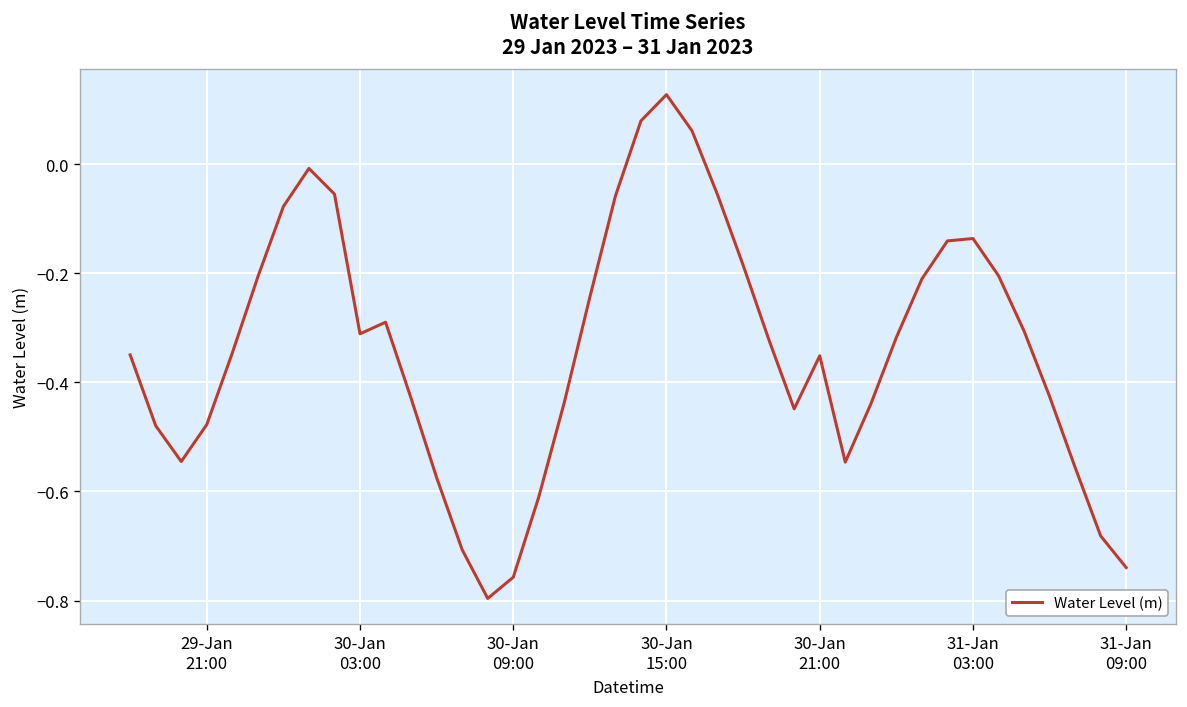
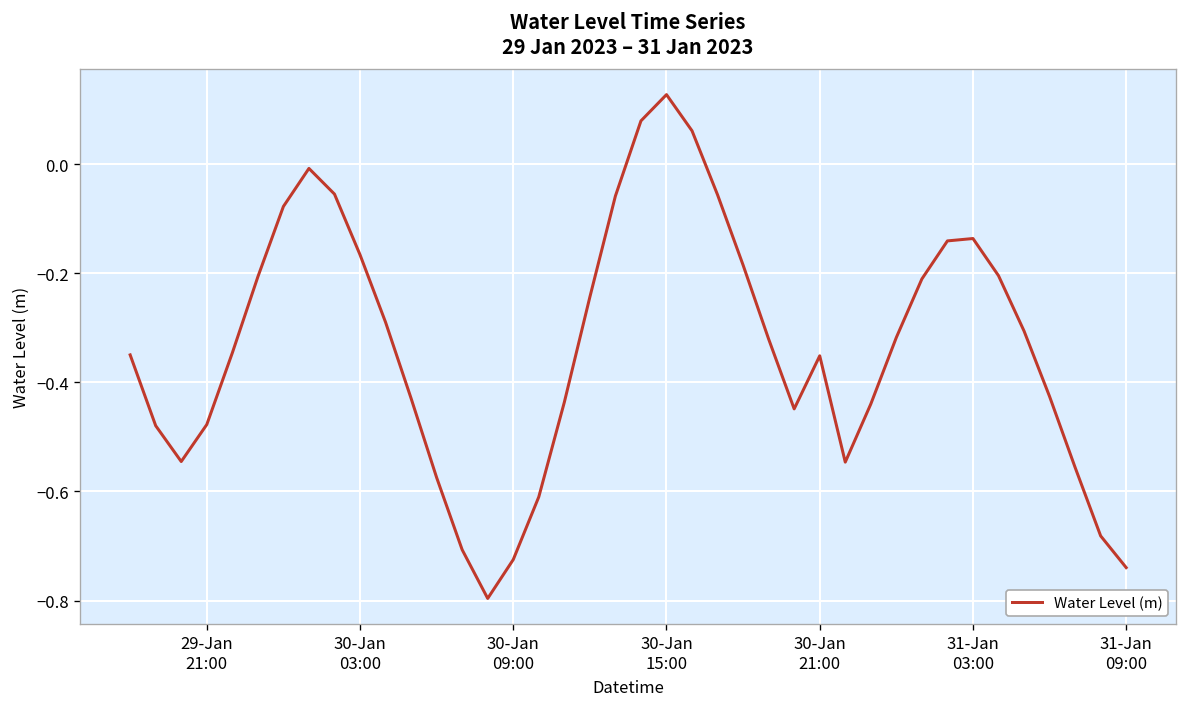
  {
    "29-Jan 21:00": -0.48,
-   "30-Jan 03:00": -0.31,
-   "30-Jan 09:00": -0.76,
+   "30-Jan 03:00": -0.17,
+   "30-Jan 09:00": -0.72,
    "30-Jan 15:00": 0.13,
    "30-Jan 21:00": -0.35,
    "31-Jan 03:00": -0.14,
    "31-Jan 09:00": -0.74
  }
